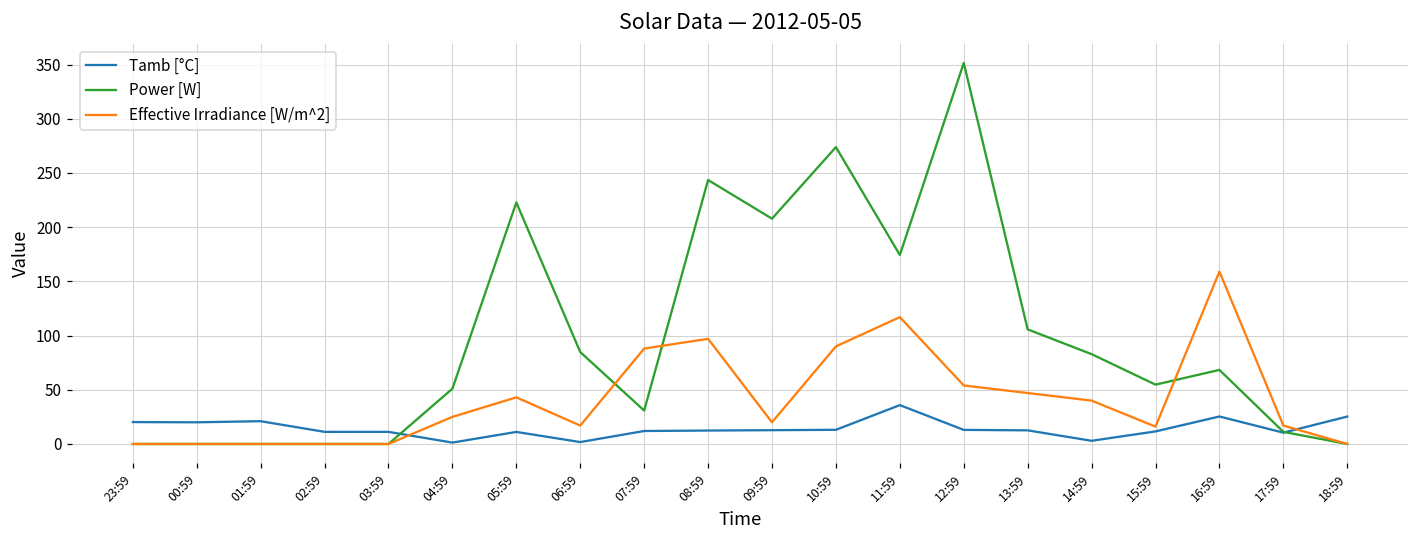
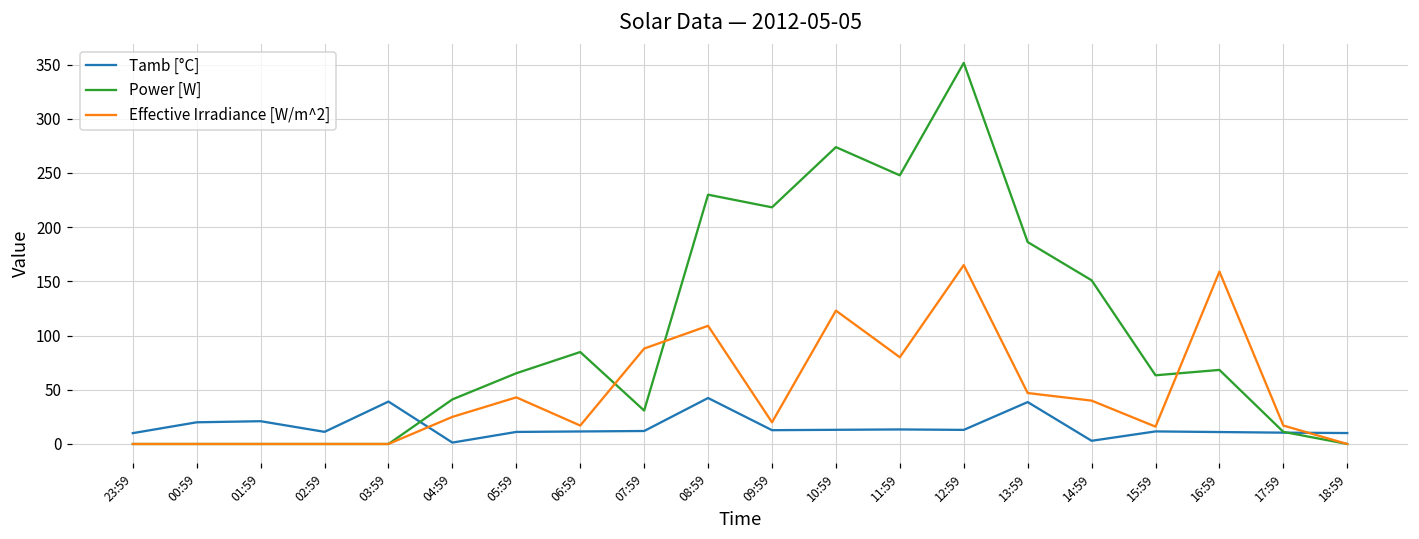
  {
    "Tamb [°C]": {
-     "23:59": 20,
+     "23:59": 10,
      "00:59": 20,
      "01:59": 20,
      "02:59": 10,
-     "03:59": 10,
+     "03:59": 40,
      "04:59": 0,
      "05:59": 10,
-     "06:59": 0,
+     "06:59": 10,
      "07:59": 10,
-     "08:59": 10,
+     "08:59": 40,
      "09:59": 10,
      "10:59": 10,
-     "11:59": 40,
+     "11:59": 10,
      "12:59": 10,
-     "13:59": 10,
+     "13:59": 40,
      "14:59": 0,
      "15:59": 10,
-     "16:59": 30,
-     "18:59": 30
+     "16:59": 10,
+     "18:59": 10
    },
    "Power [W]": {
-     "04:59": 50,
-     "05:59": 220,
+     "04:59": 40,
+     "05:59": 70,
      "06:59": 80,
      "07:59": 30,
-     "08:59": 240,
-     "09:59": 210,
+     "08:59": 230,
+     "09:59": 220,
      "10:59": 270,
-     "11:59": 170,
+     "11:59": 250,
      "12:59": 350,
-     "13:59": 110,
-     "14:59": 80,
-     "15:59": 50,
+     "13:59": 190,
+     "14:59": 150,
+     "15:59": 60,
      "16:59": 70
    },
    "Effective Irradiance [W/m^2]": {
      "04:59": 30,
      "05:59": 40,
      "06:59": 20,
      "07:59": 90,
-     "08:59": 100,
+     "08:59": 110,
      "09:59": 20,
-     "10:59": 90,
-     "11:59": 120,
-     "12:59": 50,
+     "10:59": 120,
+     "11:59": 80,
+     "12:59": 170,
      "13:59": 50,
      "14:59": 40,
      "15:59": 20,
      "16:59": 160,
      "17:59": 20
    }
  }
